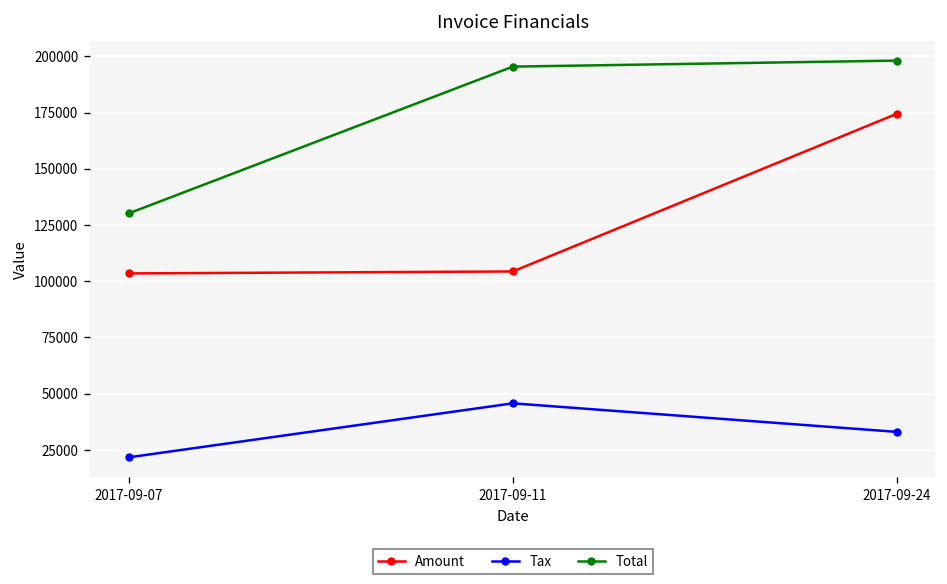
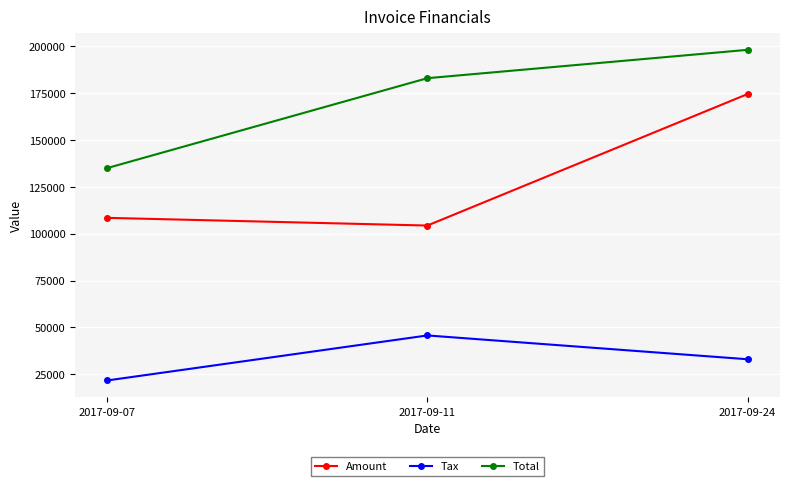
  {
    "Amount": {
-     "2017-09-07": 103000,
+     "2017-09-07": 108000,
      "2017-09-11": 104000,
      "2017-09-24": 174000
    },
    "Tax": {
      "2017-09-07": 22000,
      "2017-09-11": 46000,
      "2017-09-24": 33000
    },
    "Total": {
-     "2017-09-07": 130000,
-     "2017-09-11": 195000,
+     "2017-09-07": 135000,
+     "2017-09-11": 183000,
      "2017-09-24": 198000
    }
  }
